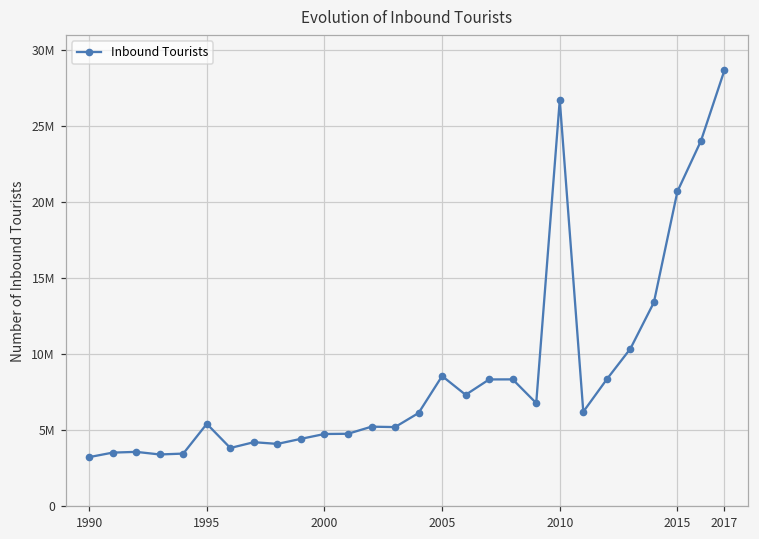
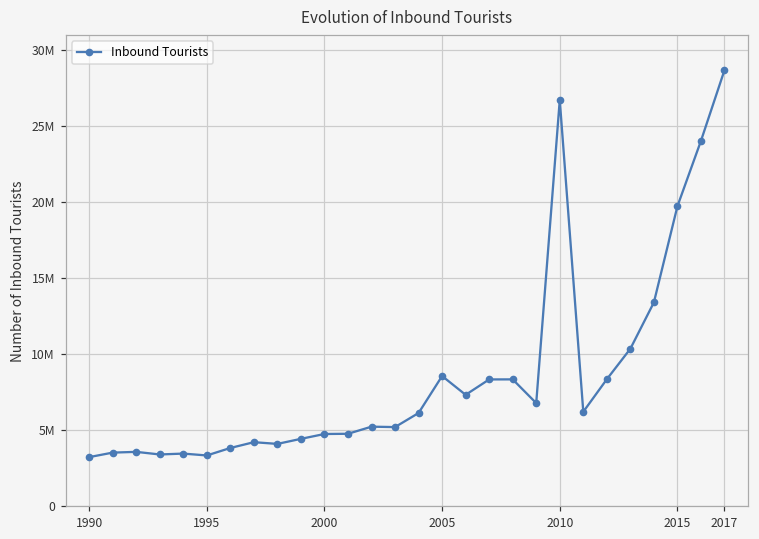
  {
    "1990": 3200000,
-   "1995": 5400000,
+   "1995": 3300000,
    "2000": 4800000,
    "2005": 8600000,
    "2010": 26700000,
-   "2015": 20700000,
+   "2015": 19700000,
    "2017": 28700000
  }
